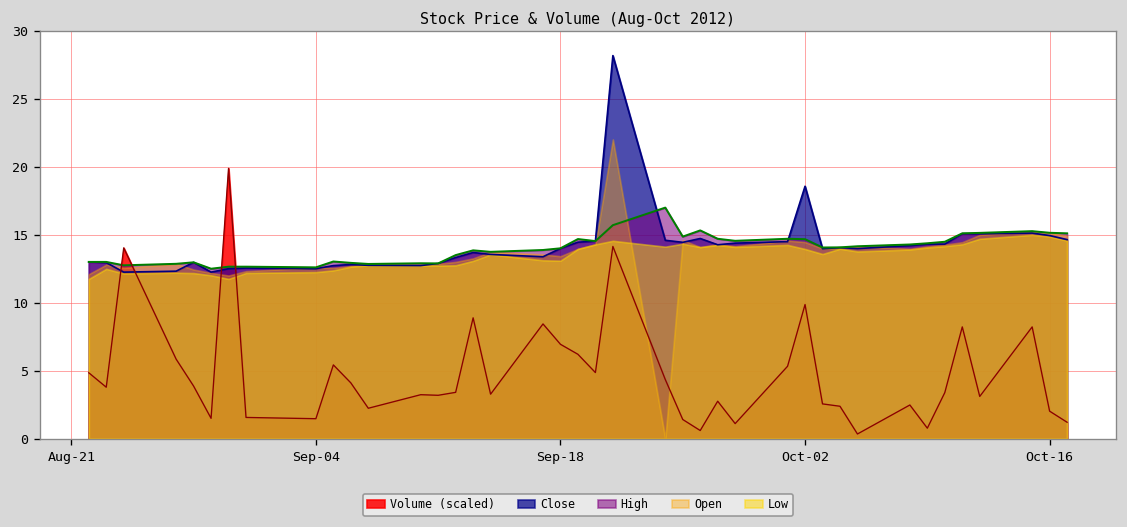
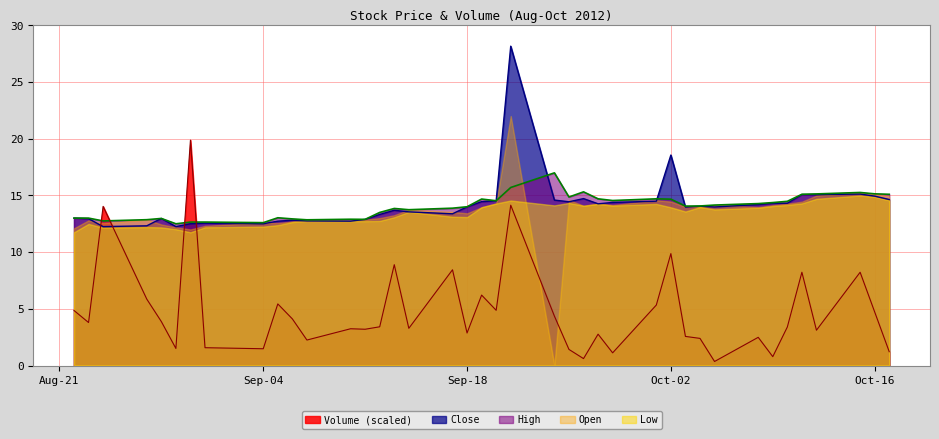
  {
    "Volume (scaled)": {
      "Sep-04": 1.5,
-     "Sep-18": 6.9,
+     "Sep-18": 2.9,
      "Oct-02": 9.9,
-     "Oct-16": 2.0
+     "Oct-16": 4.7
    },
    "Close": {
      "Oct-02": 18.6
    }
  }
